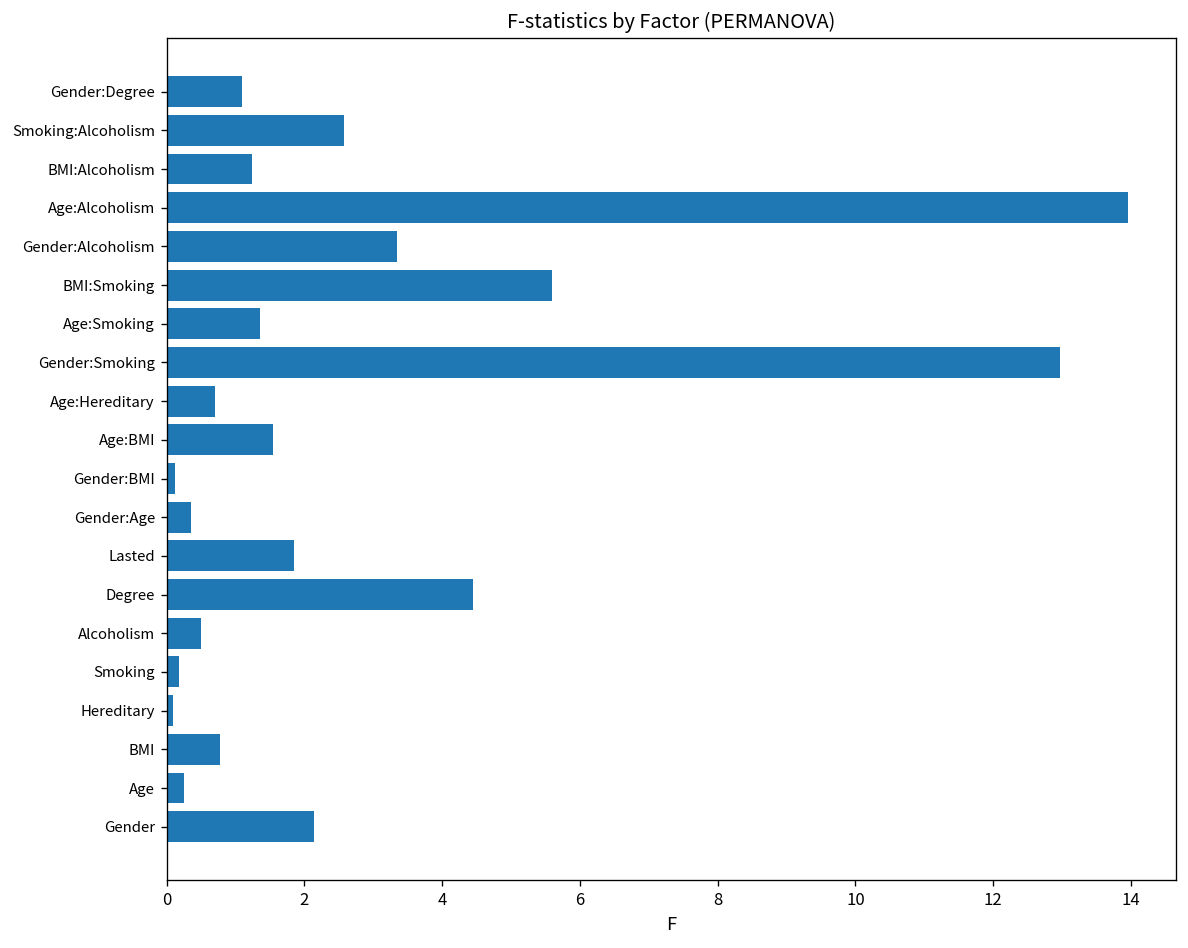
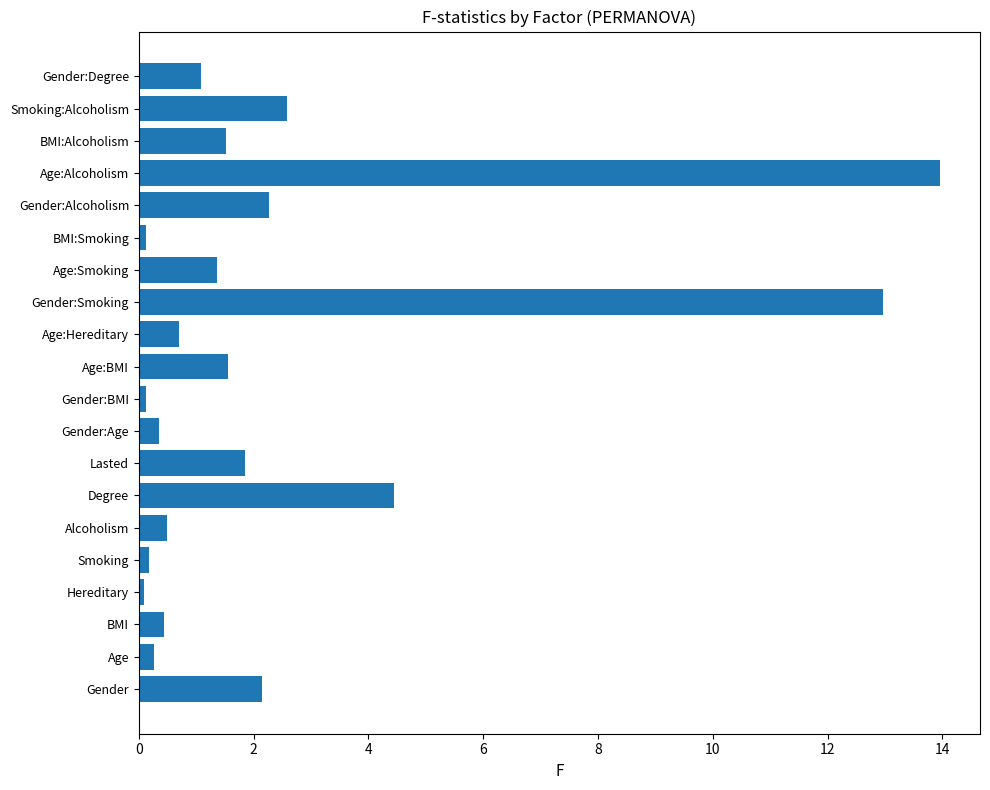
  {
    "Gender:Degree": 1.1,
    "Smoking:Alcoholism": 2.6,
-   "BMI:Alcoholism": 1.2,
+   "BMI:Alcoholism": 1.5,
    "Age:Alcoholism": 14.0,
-   "Gender:Alcoholism": 3.3,
-   "BMI:Smoking": 5.6,
+   "Gender:Alcoholism": 2.3,
+   "BMI:Smoking": 0.1,
    "Age:Smoking": 1.4,
    "Gender:Smoking": 13.0,
    "Age:Hereditary": 0.7,
    "Age:BMI": 1.5,
    "Gender:BMI": 0.1,
    "Gender:Age": 0.4,
    "Lasted": 1.8,
    "Degree": 4.4,
    "Alcoholism": 0.5,
    "Smoking": 0.2,
    "Hereditary": 0.1,
-   "BMI": 0.8,
+   "BMI": 0.4,
    "Age": 0.3,
    "Gender": 2.1
  }
